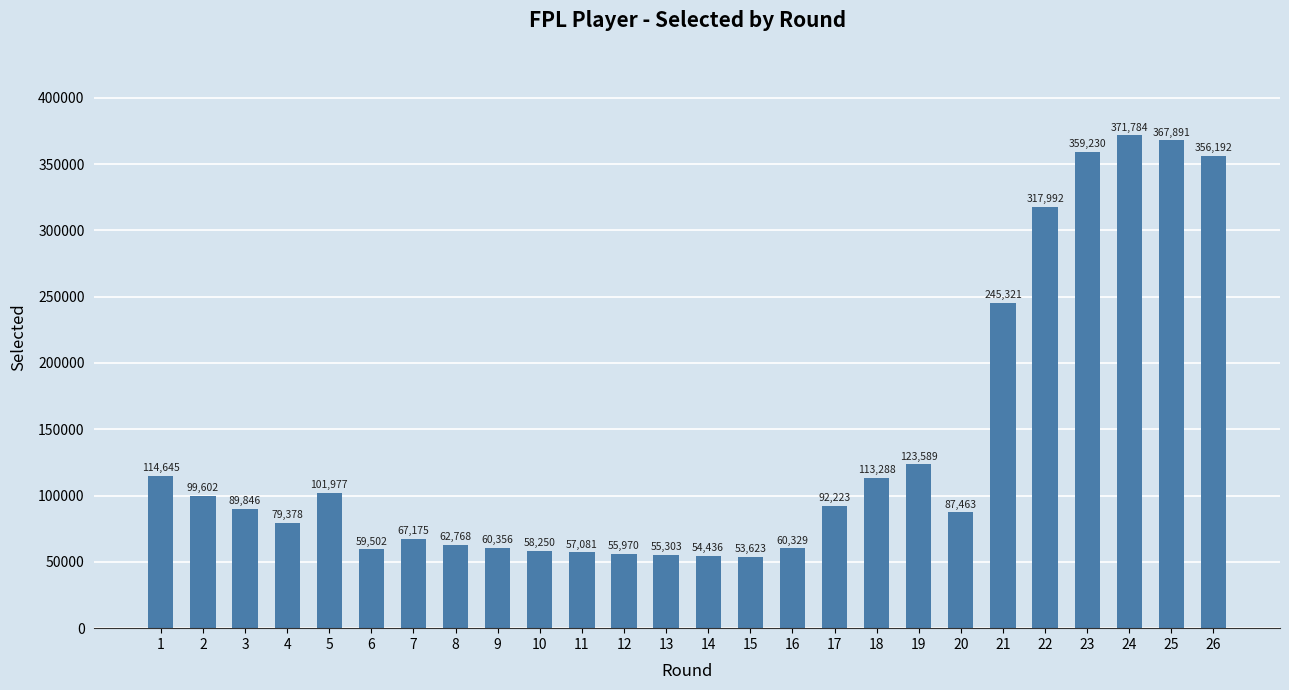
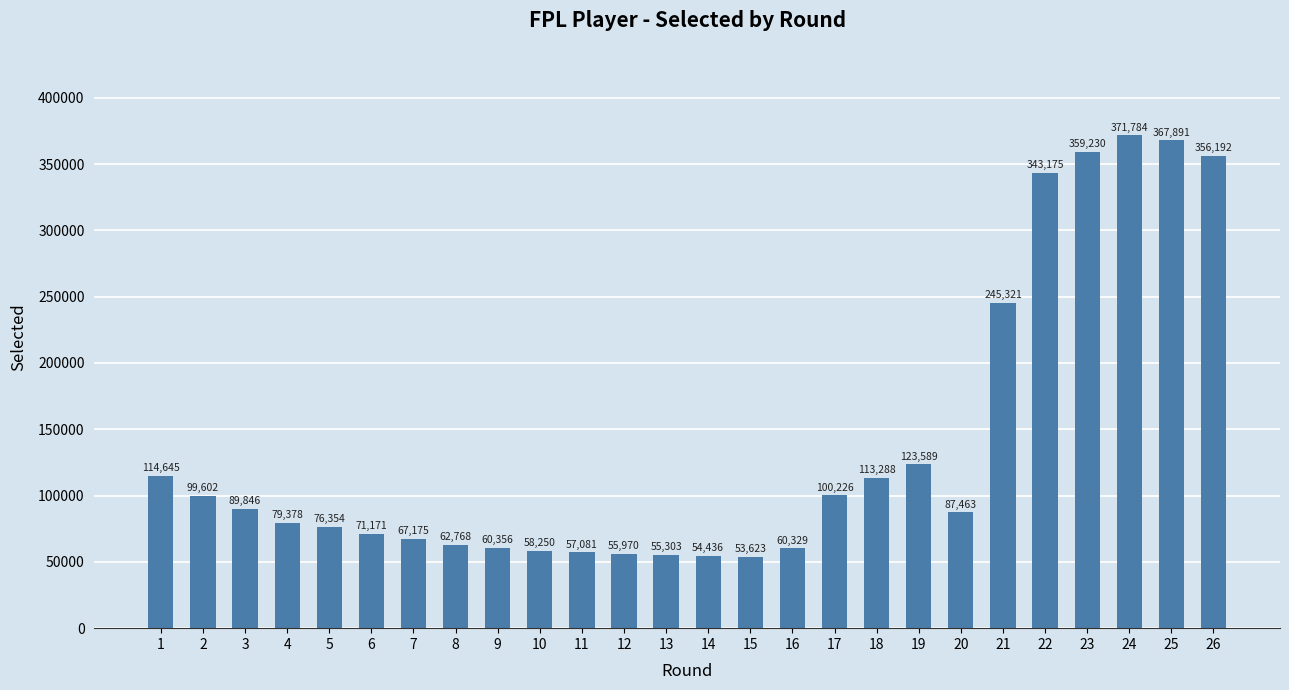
  {
    "1": "114,645",
    "2": "99,602",
    "3": "89,846",
    "4": "79,378",
-   "5": "101,977",
-   "6": "59,502",
+   "5": "76,354",
+   "6": "71,171",
    "7": "67,175",
    "8": "62,768",
    "9": "60,356",
    "10": "58,250",
    "11": "57,081",
    "12": "55,970",
    "13": "55,303",
    "14": "54,436",
    "15": "53,623",
    "16": "60,329",
-   "17": "92,223",
+   "17": "100,226",
    "18": "113,288",
    "19": "123,589",
    "20": "87,463",
    "21": "245,321",
-   "22": "317,992",
+   "22": "343,175",
    "23": "359,230",
    "24": "371,784",
    "25": "367,891",
    "26": "356,192"
  }
